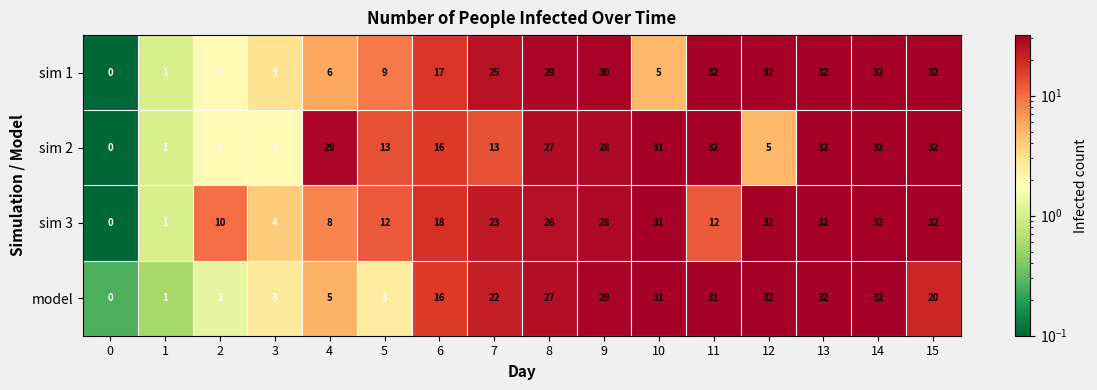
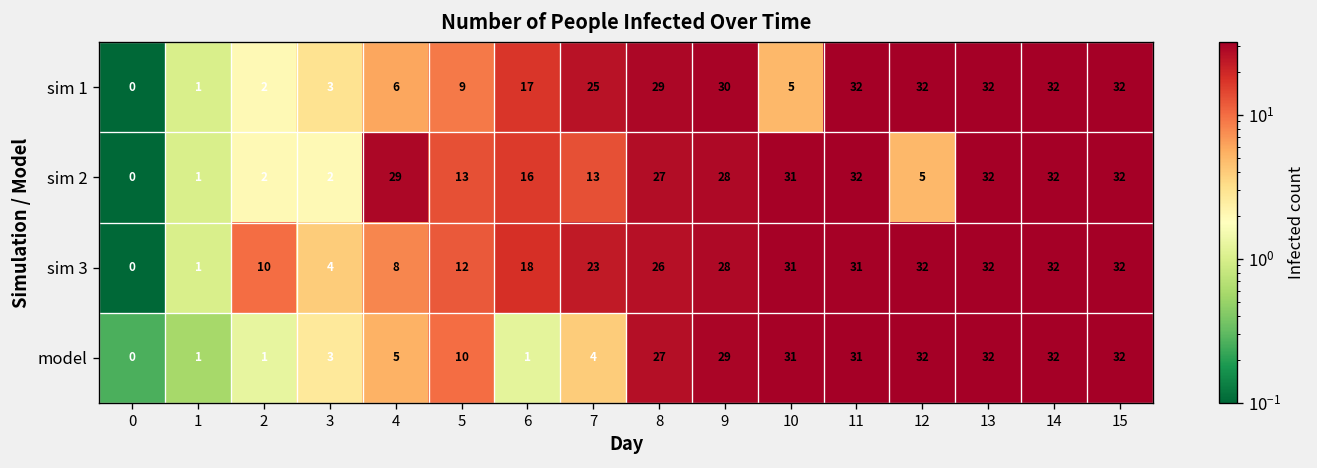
  {
    "sim 1": {
      "0": 0,
      "1": 1,
      "2": 2,
      "3": 3,
      "4": 6,
      "5": 9,
      "6": 17,
      "7": 25,
      "8": 29,
      "9": 30,
      "10": 5,
      "11": 32,
      "12": 32,
      "13": 32,
      "14": 32,
      "15": 32
    },
    "sim 2": {
      "0": 0,
      "1": 1,
      "2": 2,
      "3": 2,
      "4": 29,
      "5": 13,
      "6": 16,
      "7": 13,
      "8": 27,
      "9": 28,
      "10": 31,
      "11": 32,
      "12": 5,
      "13": 32,
      "14": 32,
      "15": 32
    },
    "sim 3": {
      "0": 0,
      "1": 1,
      "2": 10,
      "3": 4,
      "4": 8,
      "5": 12,
      "6": 18,
      "7": 23,
      "8": 26,
      "9": 28,
      "10": 31,
-     "11": 12,
+     "11": 31,
      "12": 32,
      "13": 32,
      "14": 32,
      "15": 32
    },
    "model": {
      "0": 0,
      "1": 1,
      "2": 1,
      "3": 3,
      "4": 5,
-     "5": 3,
-     "6": 16,
-     "7": 22,
+     "5": 10,
+     "6": 1,
+     "7": 4,
      "8": 27,
      "9": 29,
      "10": 31,
      "11": 31,
      "12": 32,
      "13": 32,
      "14": 32,
-     "15": 20
+     "15": 32
    }
  }
